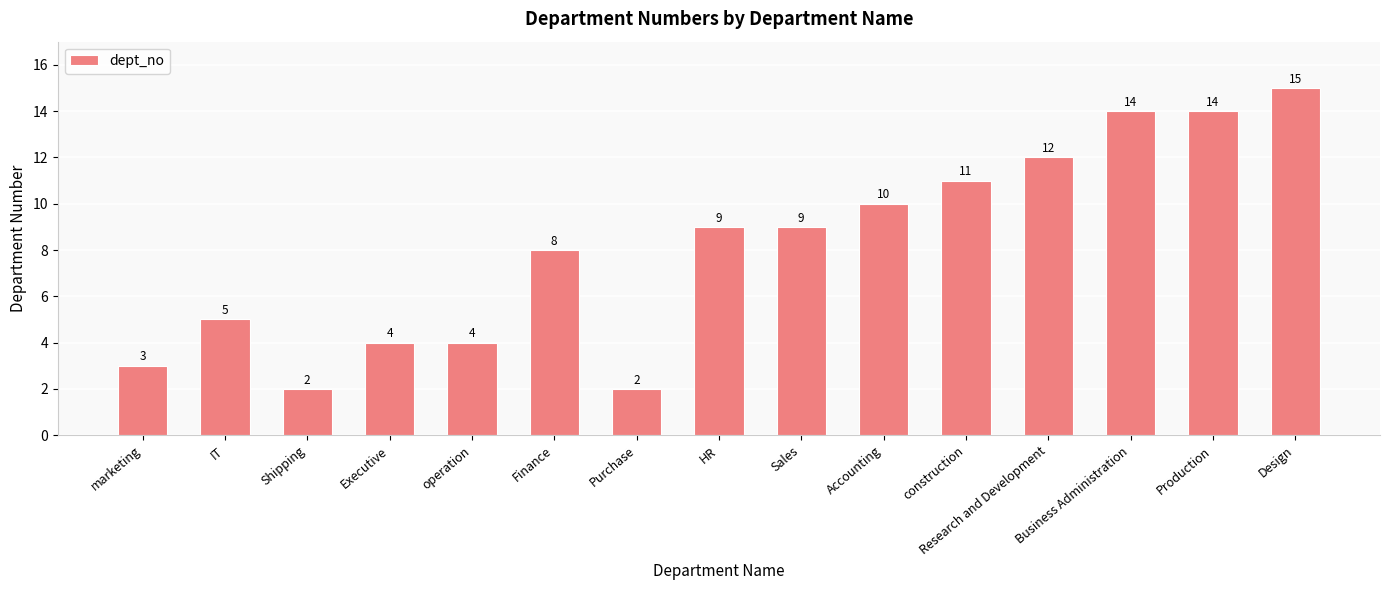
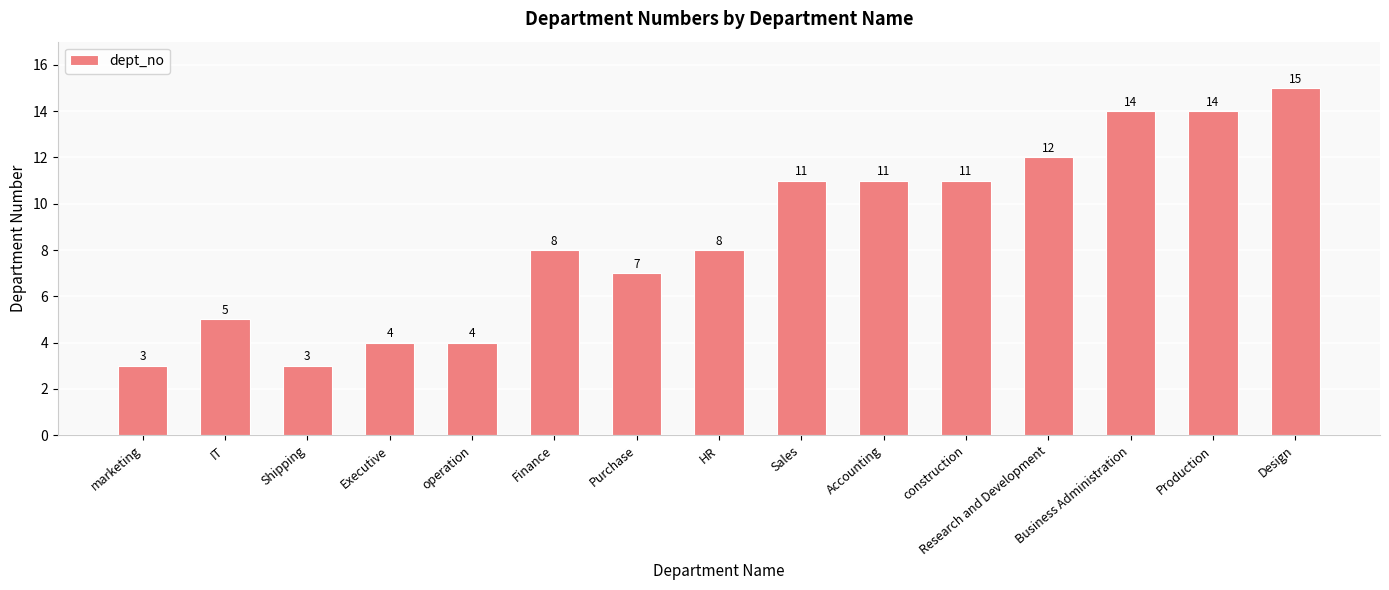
  {
    "marketing": 3,
    "IT": 5,
-   "Shipping": 2,
+   "Shipping": 3,
    "Executive": 4,
    "operation": 4,
    "Finance": 8,
-   "Purchase": 2,
-   "HR": 9,
-   "Sales": 9,
-   "Accounting": 10,
+   "Purchase": 7,
+   "HR": 8,
+   "Sales": 11,
+   "Accounting": 11,
    "construction": 11,
    "Research and Development": 12,
    "Business Administration": 14,
    "Production": 14,
    "Design": 15
  }
